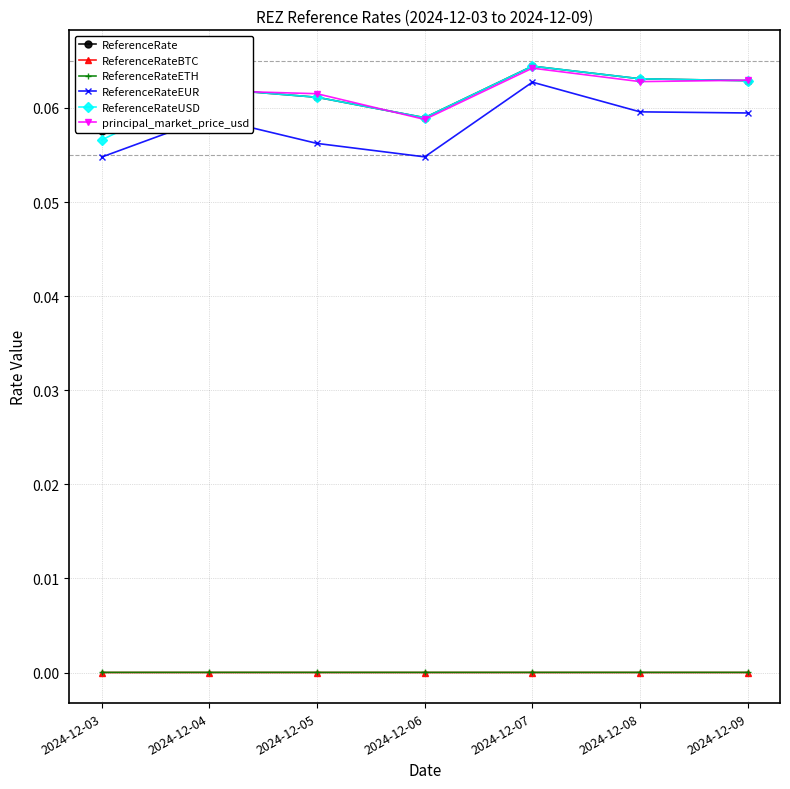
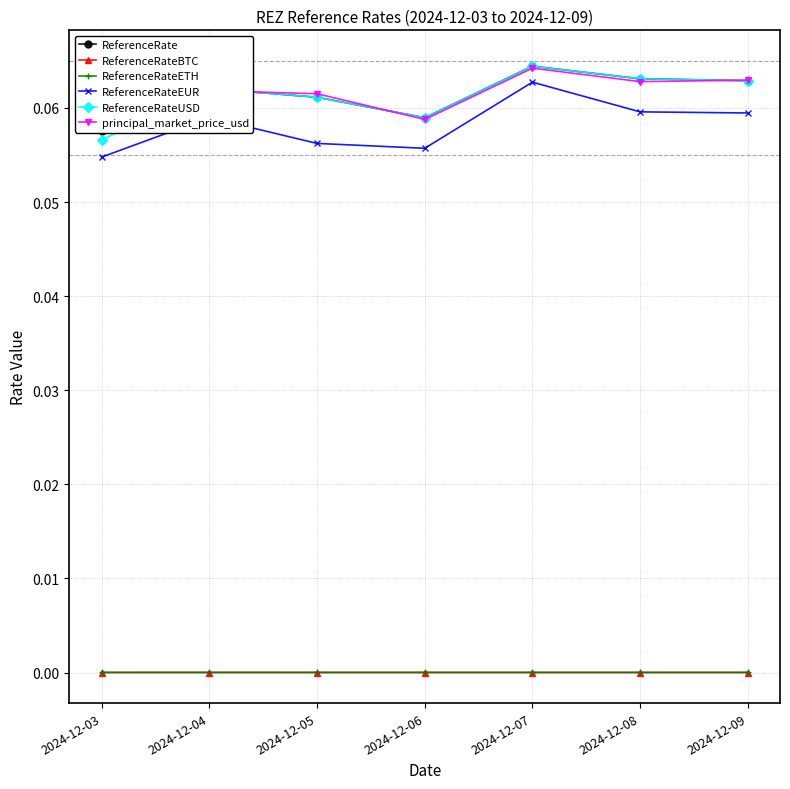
  {
    "ReferenceRateEUR": {
      "2024-12-03": 0.055,
      "2024-12-05": 0.056,
-     "2024-12-06": 0.055,
+     "2024-12-06": 0.056,
      "2024-12-07": 0.063,
      "2024-12-08": 0.060,
      "2024-12-09": 0.059
    },
    "ReferenceRateUSD": {
      "2024-12-03": 0.057
    },
    "principal_market_price_usd": {
      "2024-12-05": 0.062,
      "2024-12-08": 0.063
    }
  }
